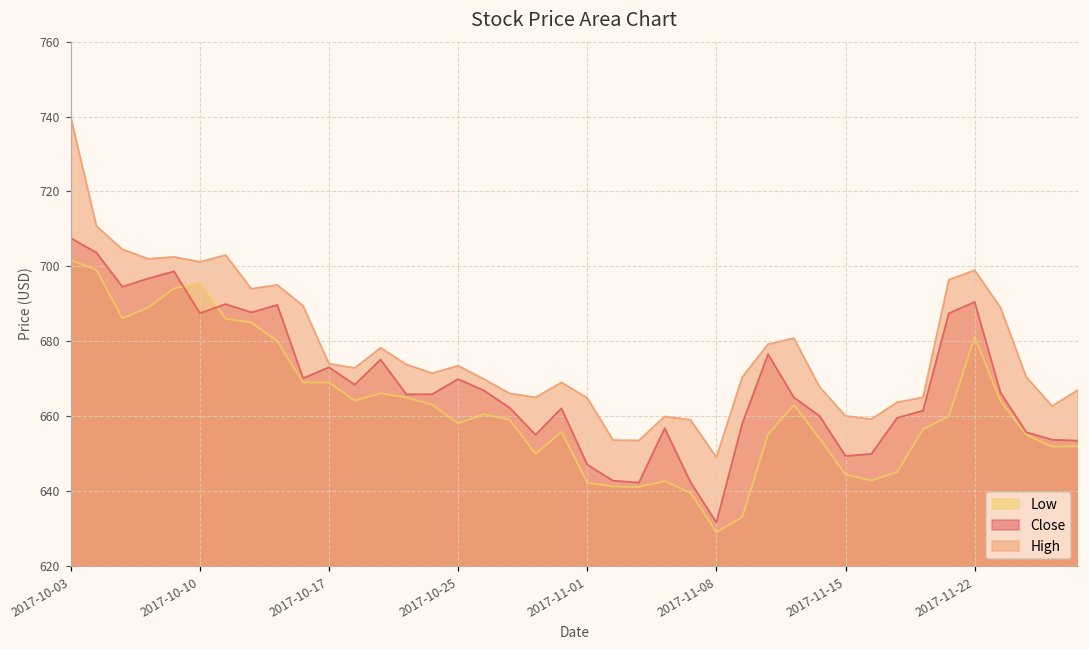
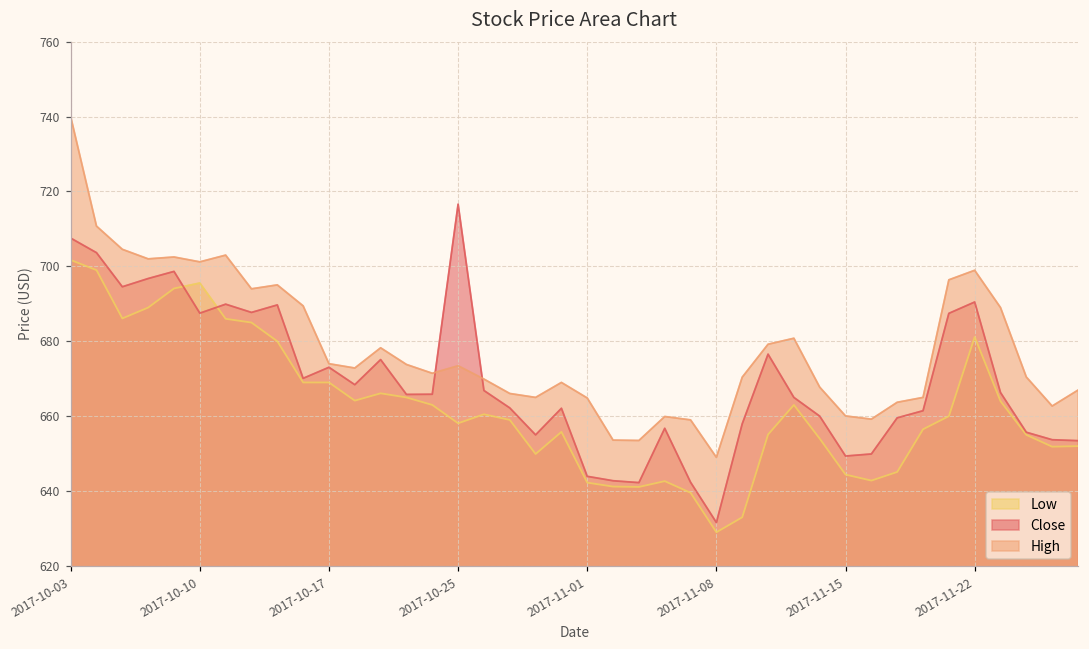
  {
    "Close": {
      "2017-10-03": 708,
      "2017-10-10": 688,
      "2017-10-17": 673,
-     "2017-10-25": 670,
-     "2017-11-01": 647,
+     "2017-10-25": 717,
+     "2017-11-01": 644,
      "2017-11-08": 632,
      "2017-11-15": 649,
      "2017-11-22": 690
    }
  }
